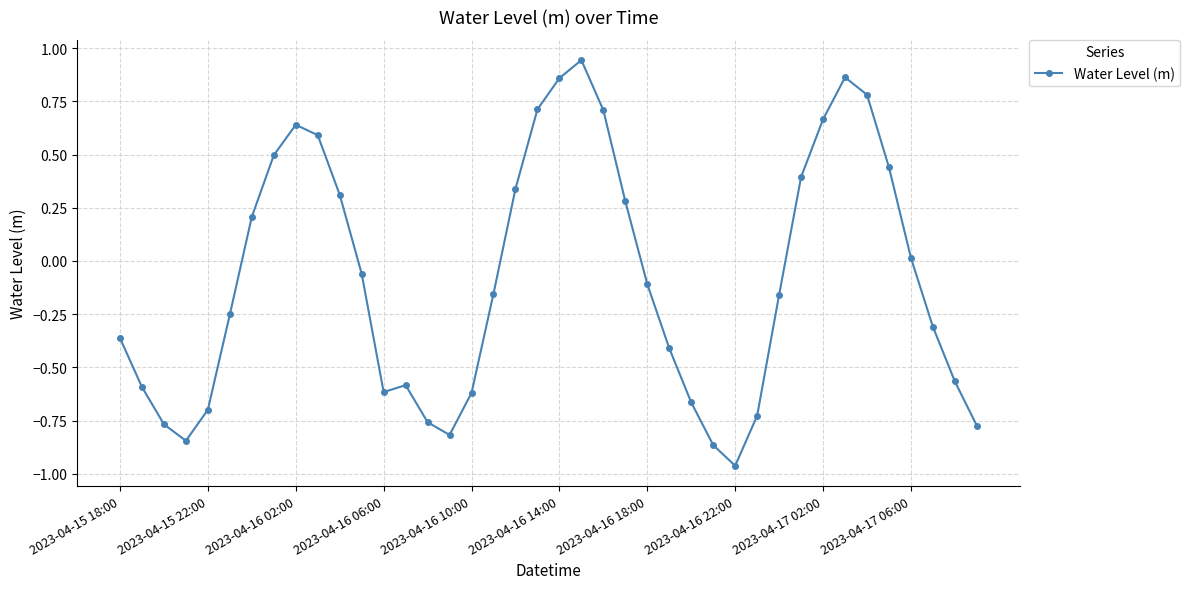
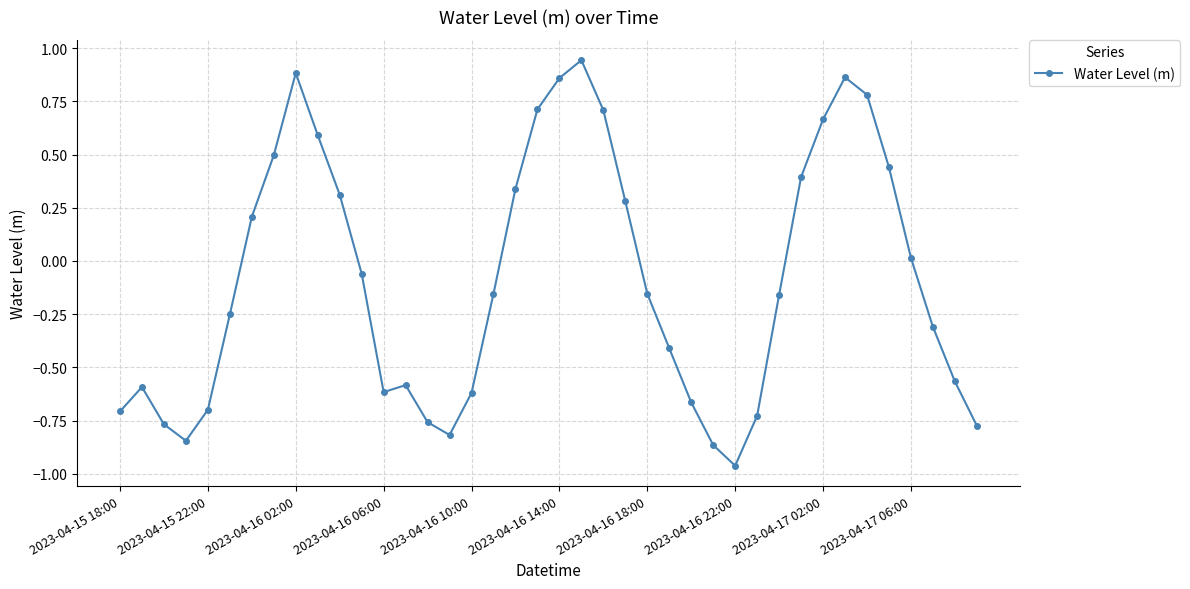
  {
-   "2023-04-15 18:00": -0.36,
+   "2023-04-15 18:00": -0.71,
    "2023-04-15 22:00": -0.70,
-   "2023-04-16 02:00": 0.64,
+   "2023-04-16 02:00": 0.88,
    "2023-04-16 06:00": -0.62,
    "2023-04-16 10:00": -0.62,
    "2023-04-16 14:00": 0.86,
-   "2023-04-16 18:00": -0.11,
+   "2023-04-16 18:00": -0.15,
    "2023-04-16 22:00": -0.96,
    "2023-04-17 02:00": 0.67,
    "2023-04-17 06:00": 0.01
  }
